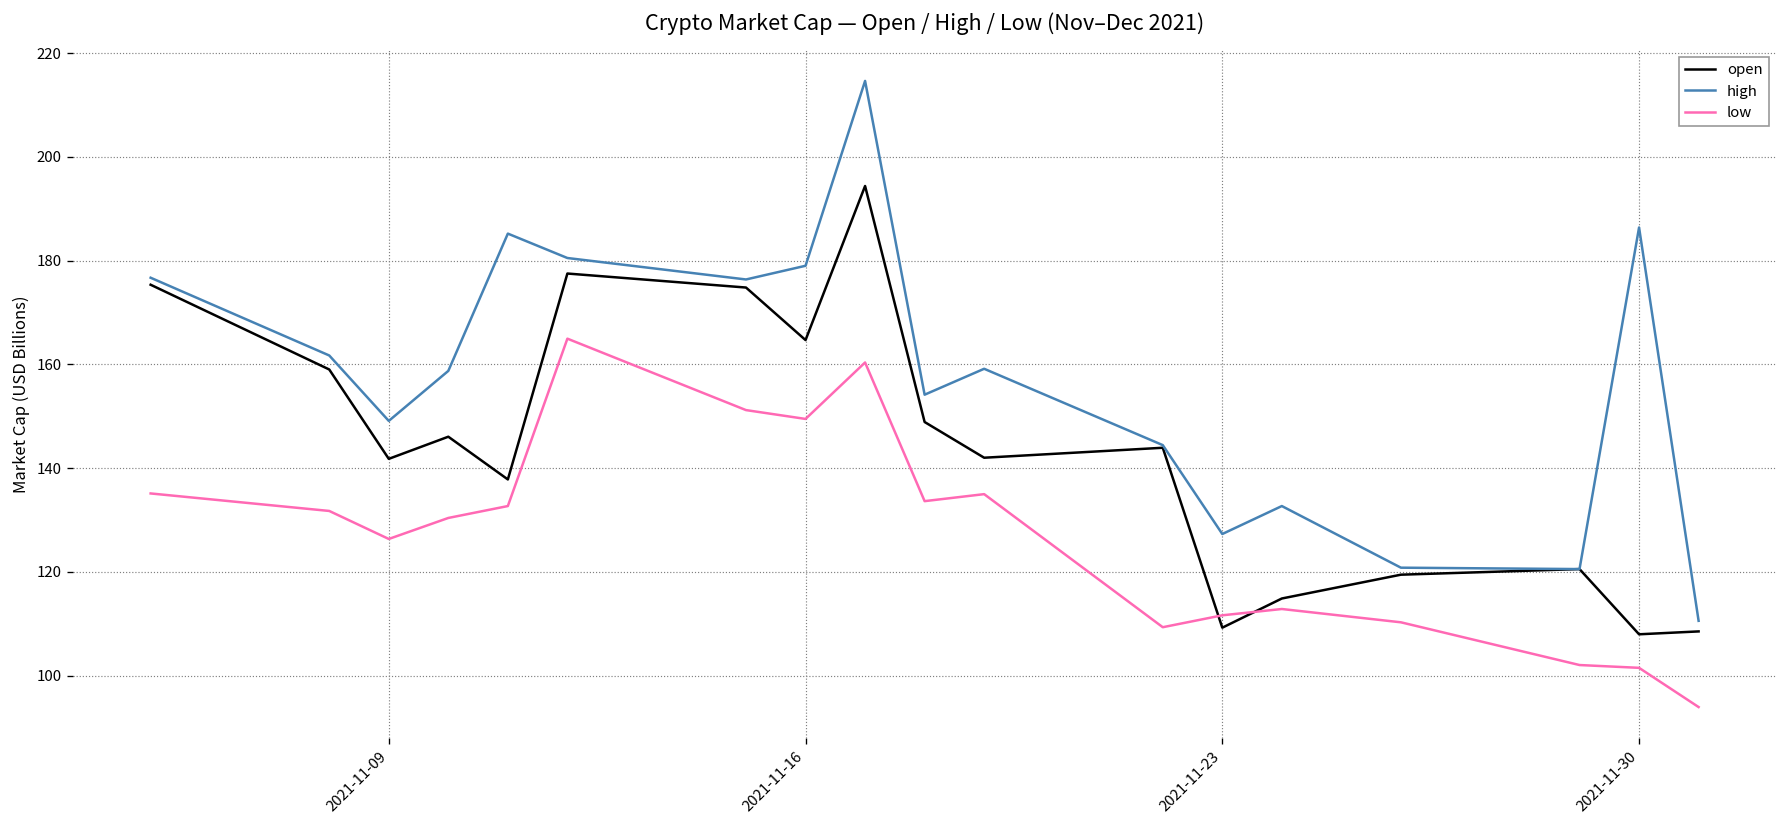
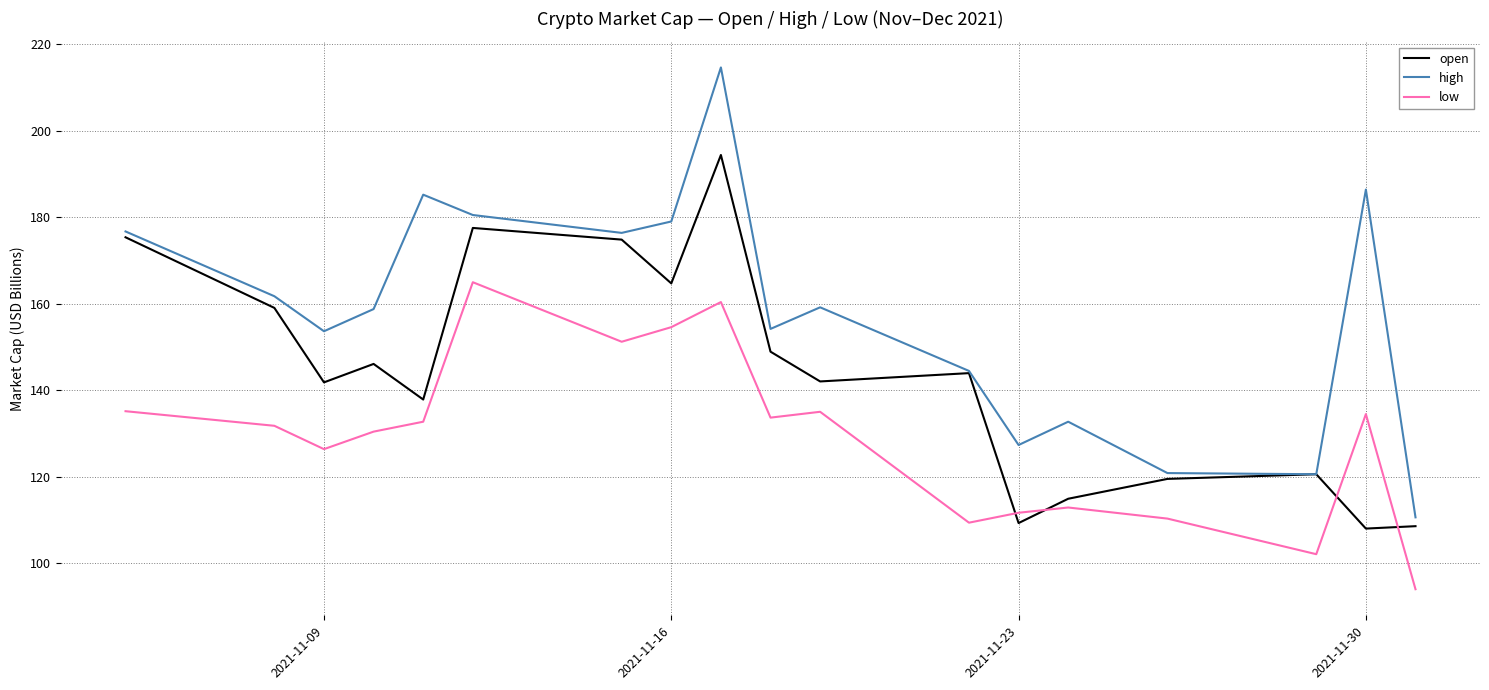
  {
    "open": {
      "2021-11-09": 142,
      "2021-11-16": 165,
      "2021-11-23": 109,
      "2021-11-30": 108
    },
    "high": {
-     "2021-11-09": 149,
+     "2021-11-09": 154,
      "2021-11-16": 179,
      "2021-11-23": 127,
      "2021-11-30": 186
    },
    "low": {
      "2021-11-09": 126,
-     "2021-11-16": 149,
+     "2021-11-16": 155,
      "2021-11-23": 112,
-     "2021-11-30": 102
+     "2021-11-30": 134
    }
  }
